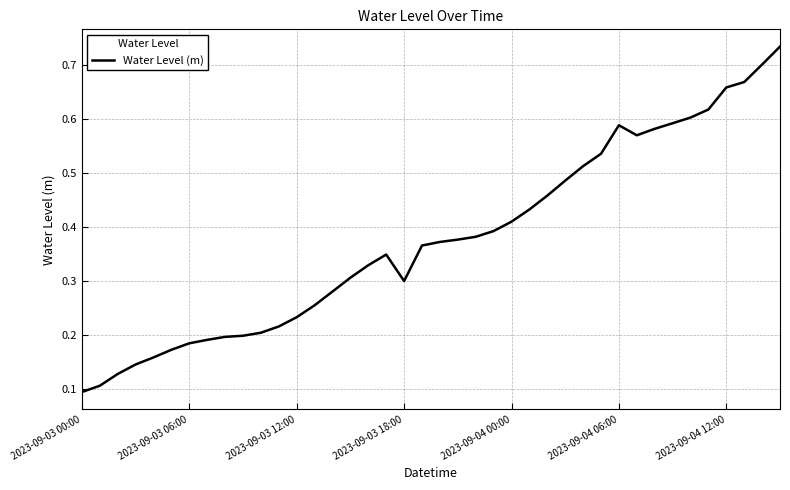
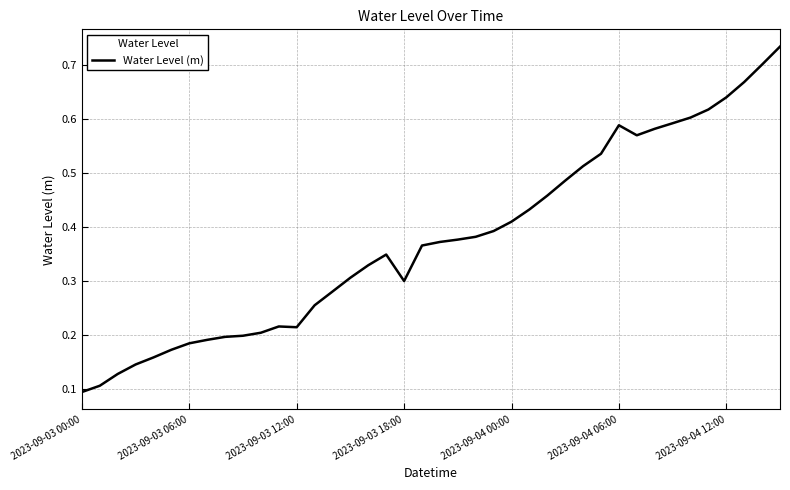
  {
    "2023-09-03 00:00": 0.09,
    "2023-09-03 06:00": 0.18,
-   "2023-09-03 12:00": 0.23,
+   "2023-09-03 12:00": 0.21,
    "2023-09-03 18:00": 0.30,
    "2023-09-04 00:00": 0.41,
    "2023-09-04 06:00": 0.59,
-   "2023-09-04 12:00": 0.66
+   "2023-09-04 12:00": 0.64
  }
